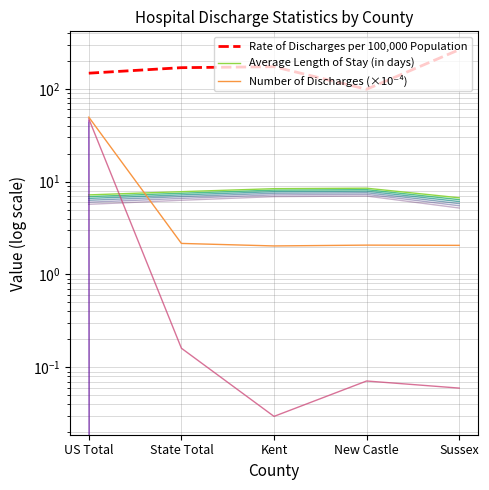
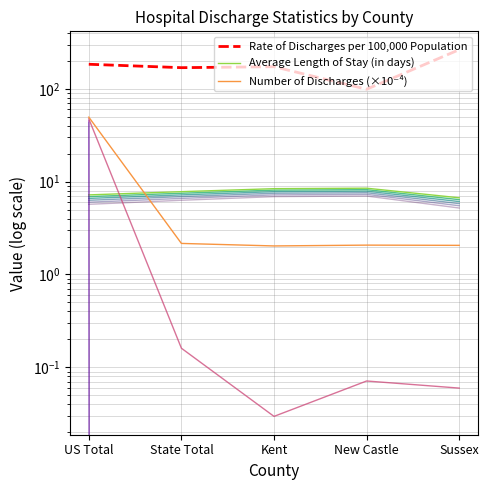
  {
    "Rate of Discharges per 100,000 Population": {
-     "US Total": 150,
+     "US Total": 180,
      "State Total": 170
    },
    "Number of Discharges (×10⁻⁴)": {
      "State Total": 2.2,
      "Kent": 2,
      "New Castle": 2,
      "Sussex": 2
    }
  }
